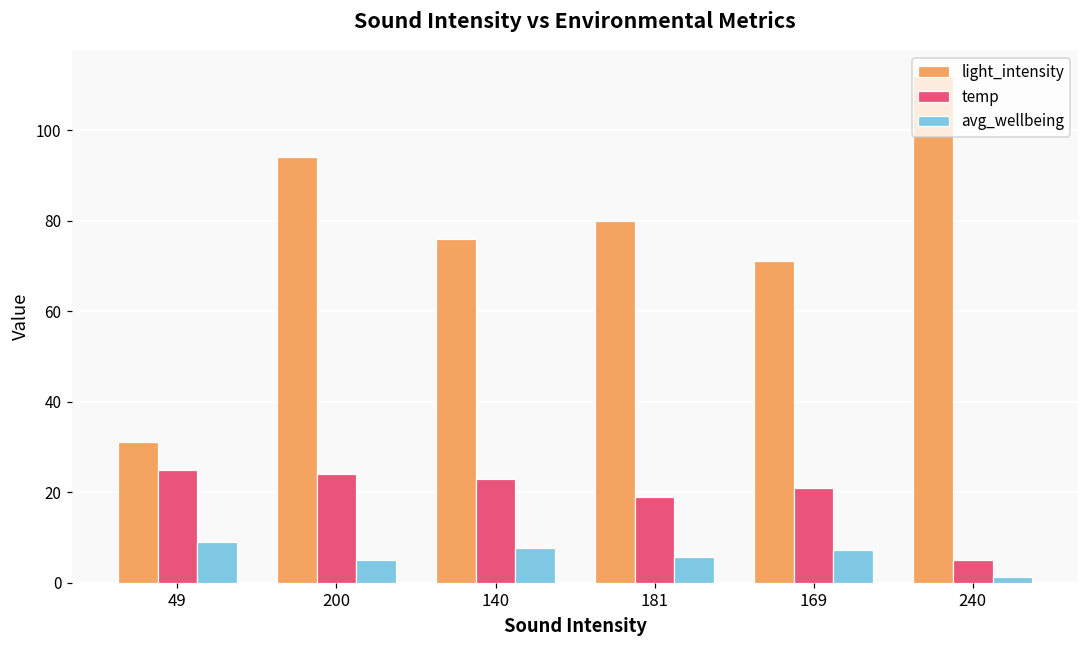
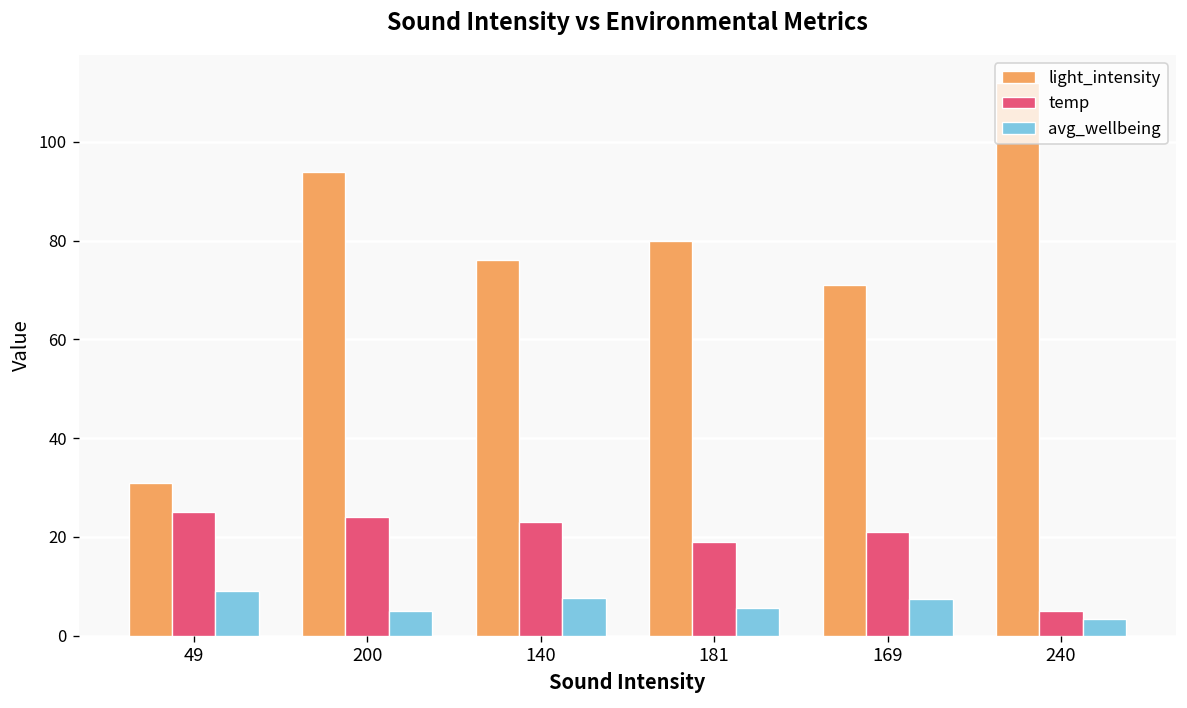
  {
    "light_intensity": {
      "49": 31,
      "200": 94,
      "140": 76,
      "181": 80,
      "169": 71
    },
    "temp": {
      "49": 25,
      "200": 24,
      "140": 23,
      "181": 19,
      "169": 21,
      "240": 5
    },
    "avg_wellbeing": {
      "49": 9,
      "200": 5,
      "140": 8,
      "181": 6,
      "169": 7,
-     "240": 1
+     "240": 3
    }
  }
